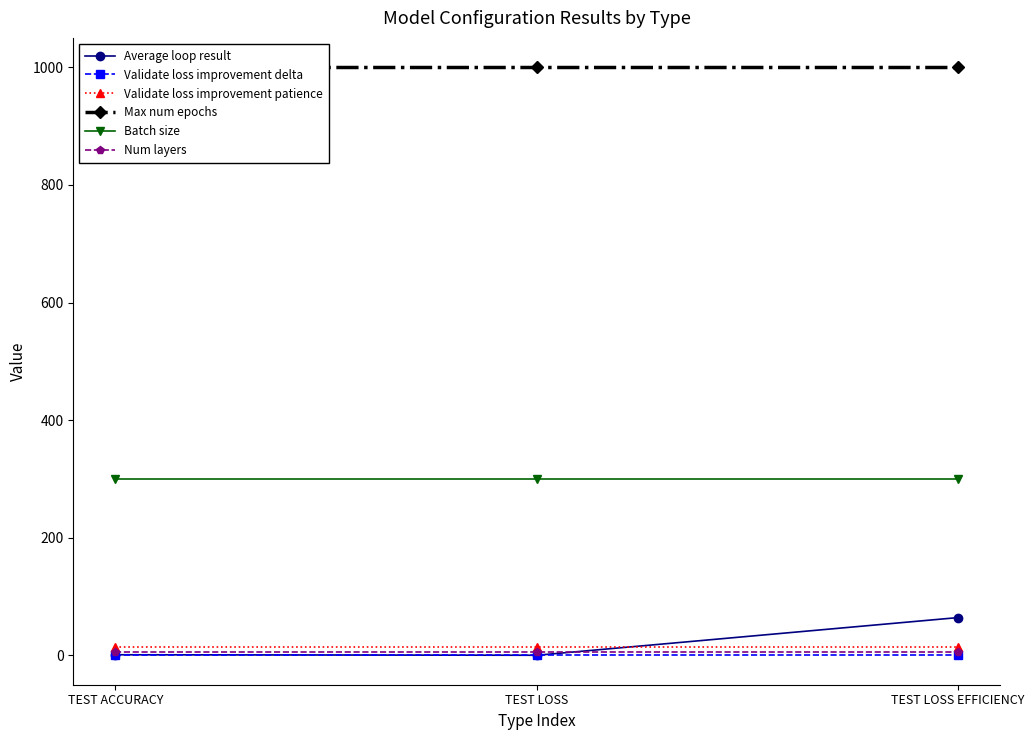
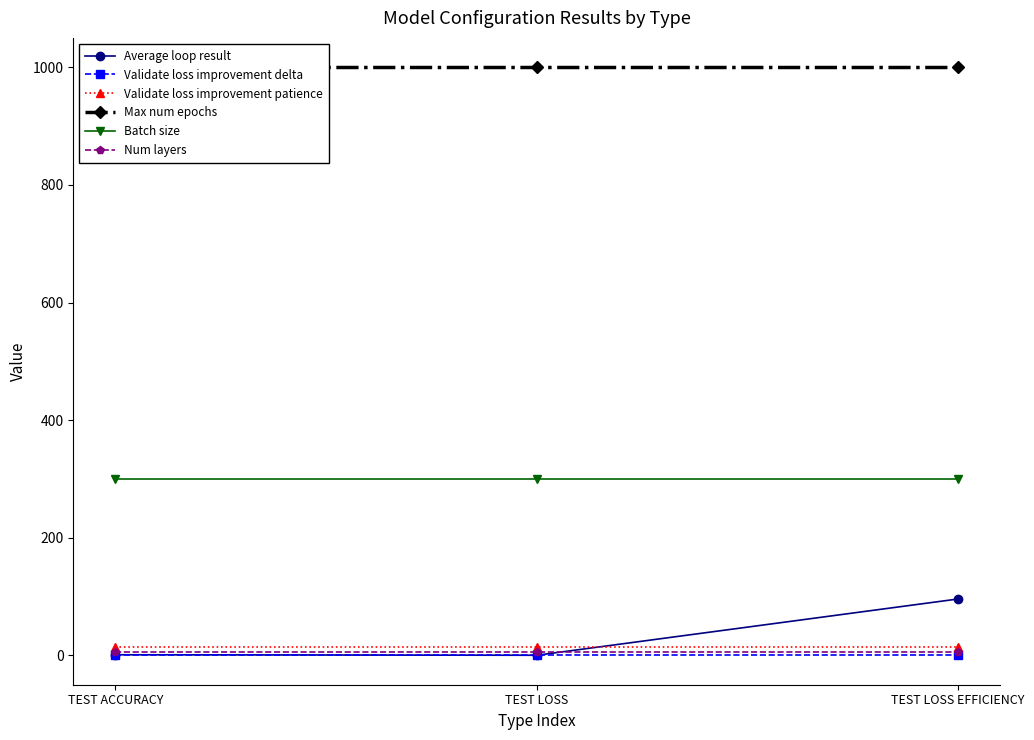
  {
    "Average loop result": {
-     "TEST LOSS EFFICIENCY": 60
+     "TEST LOSS EFFICIENCY": 100
    },
    "Validate loss improvement delta": {
      "TEST LOSS EFFICIENCY": 0
    },
    "Validate loss improvement patience": {
      "TEST ACCURACY": 20,
      "TEST LOSS": 20,
      "TEST LOSS EFFICIENCY": 20
    },
    "Max num epochs": {
      "TEST LOSS": 1000,
      "TEST LOSS EFFICIENCY": 1000
    },
    "Batch size": {
      "TEST ACCURACY": 300,
      "TEST LOSS": 300,
      "TEST LOSS EFFICIENCY": 300
    },
    "Num layers": {
      "TEST LOSS": 10,
      "TEST LOSS EFFICIENCY": 10
    }
  }
